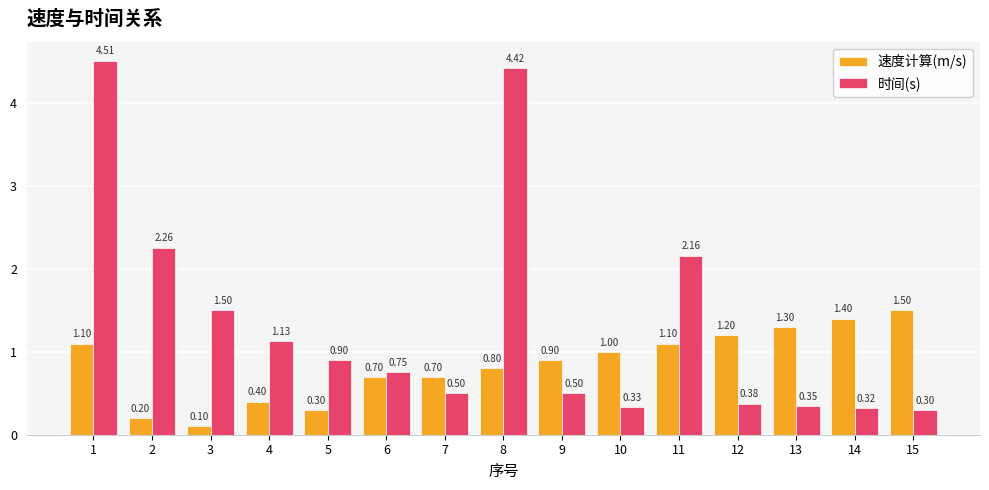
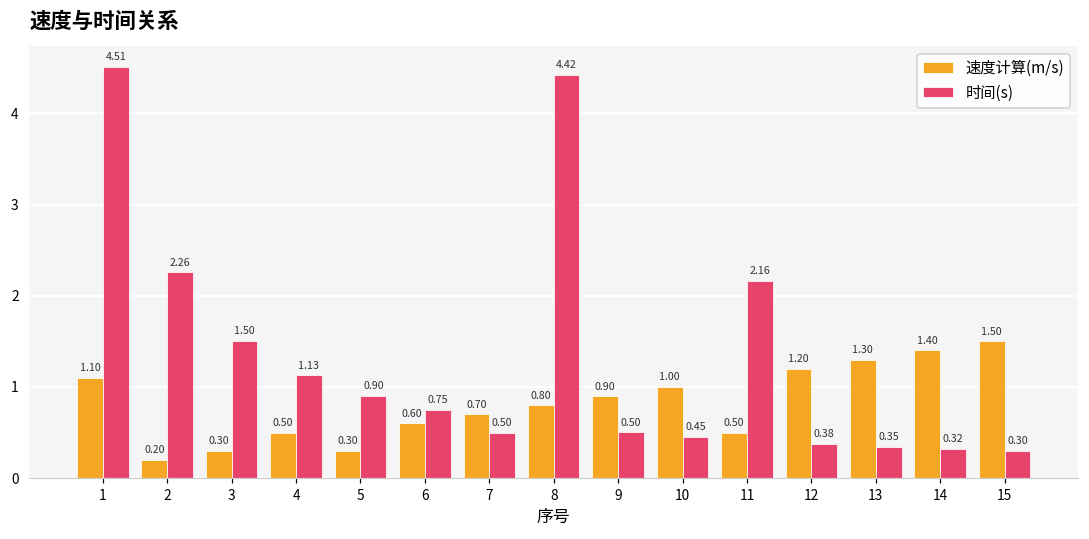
  {
    "速度计算(m/s)": {
      "1": 1.10,
      "2": 0.20,
-     "3": 0.10,
-     "4": 0.40,
+     "3": 0.30,
+     "4": 0.50,
      "5": 0.30,
-     "6": 0.70,
+     "6": 0.60,
      "7": 0.70,
      "8": 0.80,
      "9": 0.90,
      "10": 1.00,
-     "11": 1.10,
+     "11": 0.50,
      "12": 1.20,
      "13": 1.30,
      "14": 1.40,
      "15": 1.50
    },
    "时间(s)": {
      "1": 4.51,
      "2": 2.26,
      "3": 1.50,
      "4": 1.13,
      "5": 0.90,
      "6": 0.75,
      "7": 0.50,
      "8": 4.42,
      "9": 0.50,
-     "10": 0.33,
+     "10": 0.45,
      "11": 2.16,
      "12": 0.38,
      "13": 0.35,
      "14": 0.32,
      "15": 0.30
    }
  }
